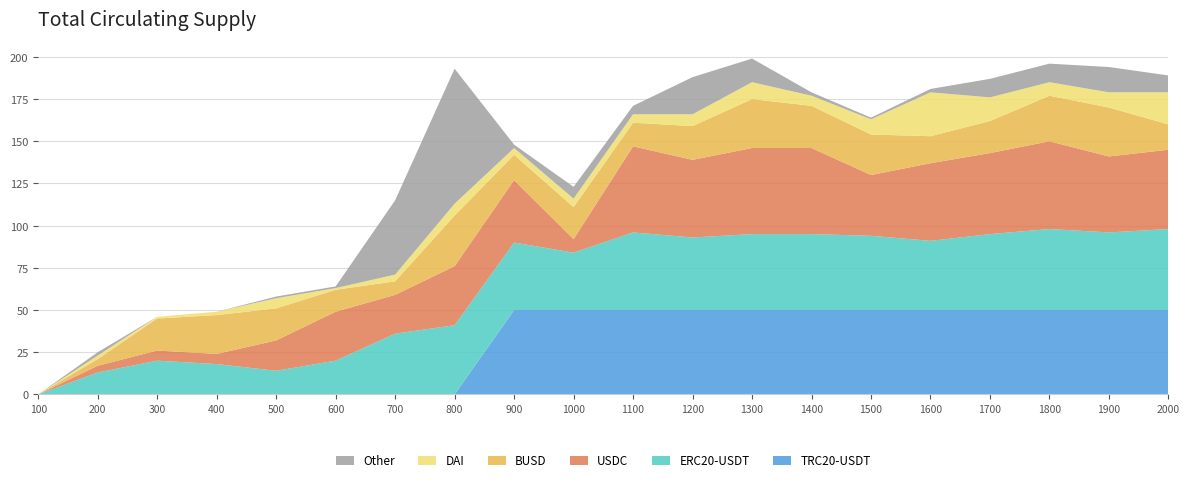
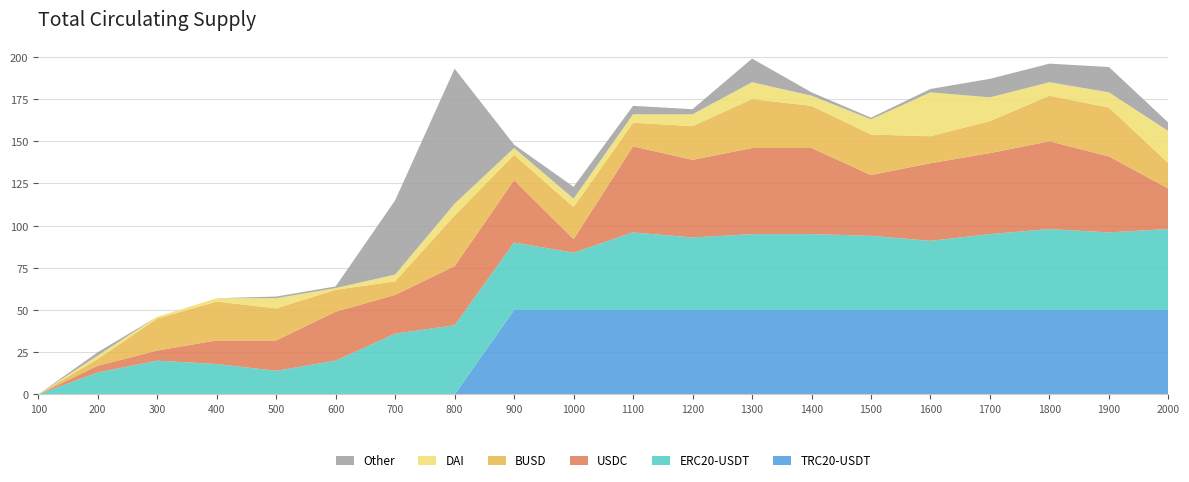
  {
    "USDC": {
      "200": 4,
      "300": 6,
-     "400": 6,
+     "400": 14,
      "500": 18,
      "600": 29,
      "700": 23,
      "800": 35,
      "900": 37,
      "1000": 8,
      "1100": 51,
      "1200": 46,
      "1300": 51,
      "1400": 51,
      "1500": 36,
      "1600": 46,
      "1700": 48,
      "1800": 52,
      "1900": 45,
-     "2000": 47
+     "2000": 24
    },
    "Other": {
      "200": 2,
      "700": 44,
      "800": 80,
      "900": 2,
      "1000": 7,
      "1100": 5,
-     "1200": 22,
+     "1200": 3,
      "1300": 14,
      "1400": 2,
      "1600": 2,
      "1700": 11,
      "1800": 11,
      "1900": 15,
-     "2000": 10
+     "2000": 5
    }
  }
